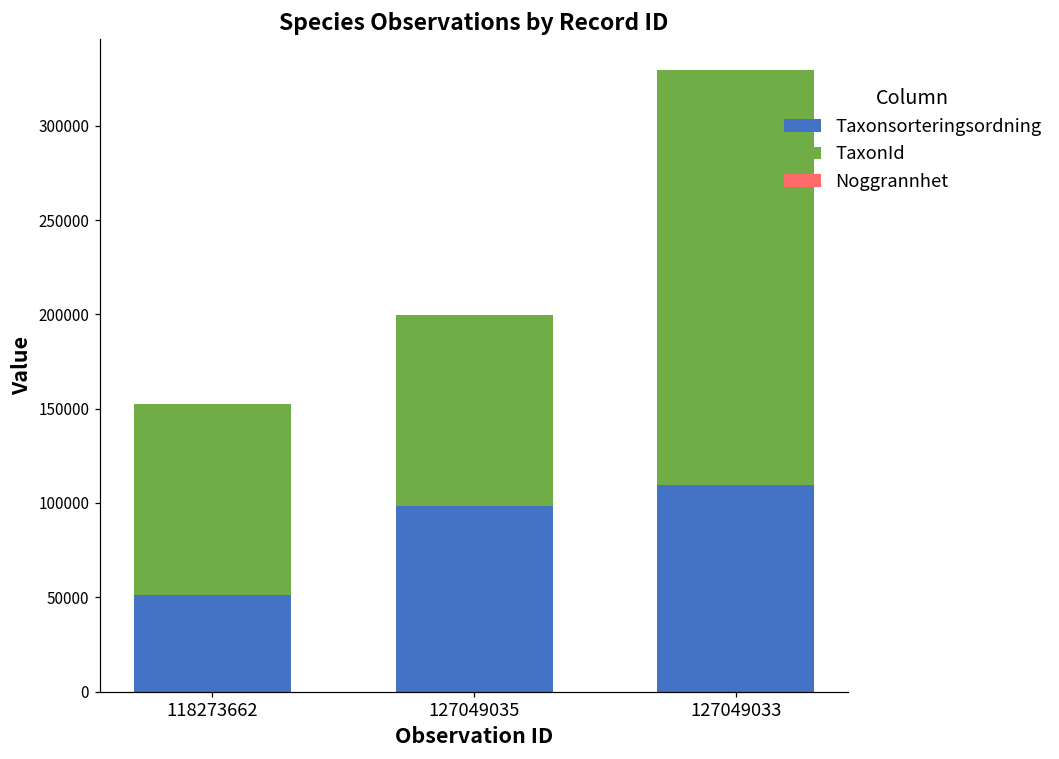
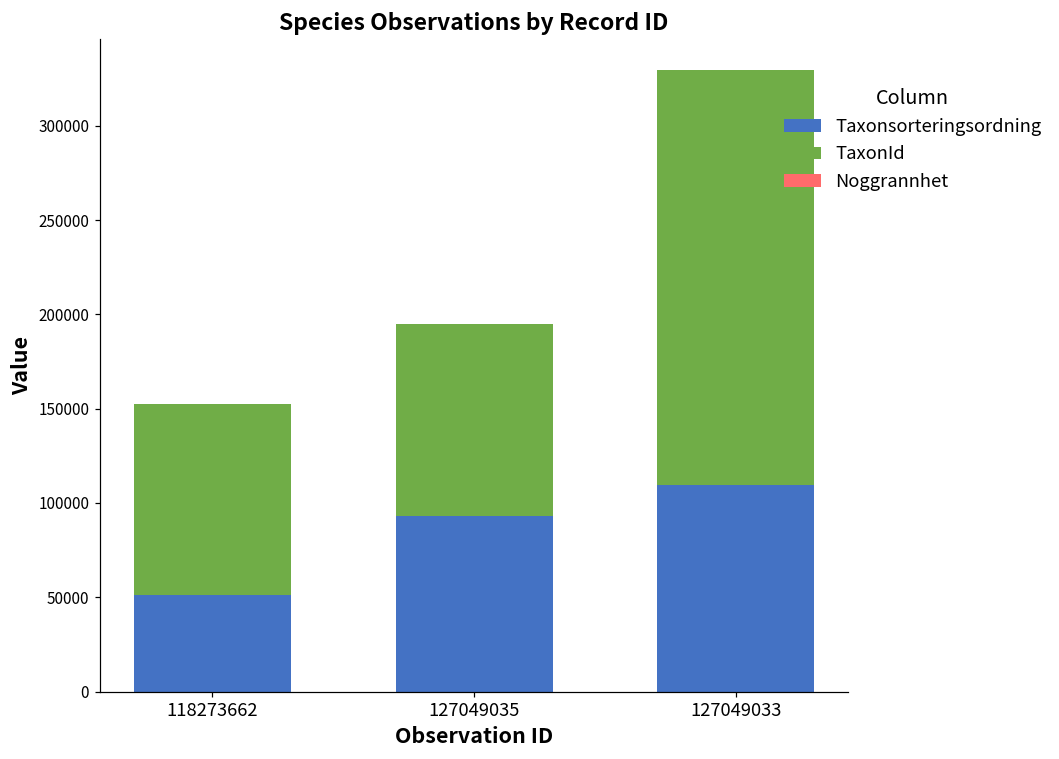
  {
    "Taxonsorteringsordning": {
      "118273662": 51000,
-     "127049035": 98000,
+     "127049035": 93000,
      "127049033": 109000
    },
    "Noggrannhet": {
      "118273662": 101000,
      "127049035": 101000,
      "127049033": 220000
    }
  }
